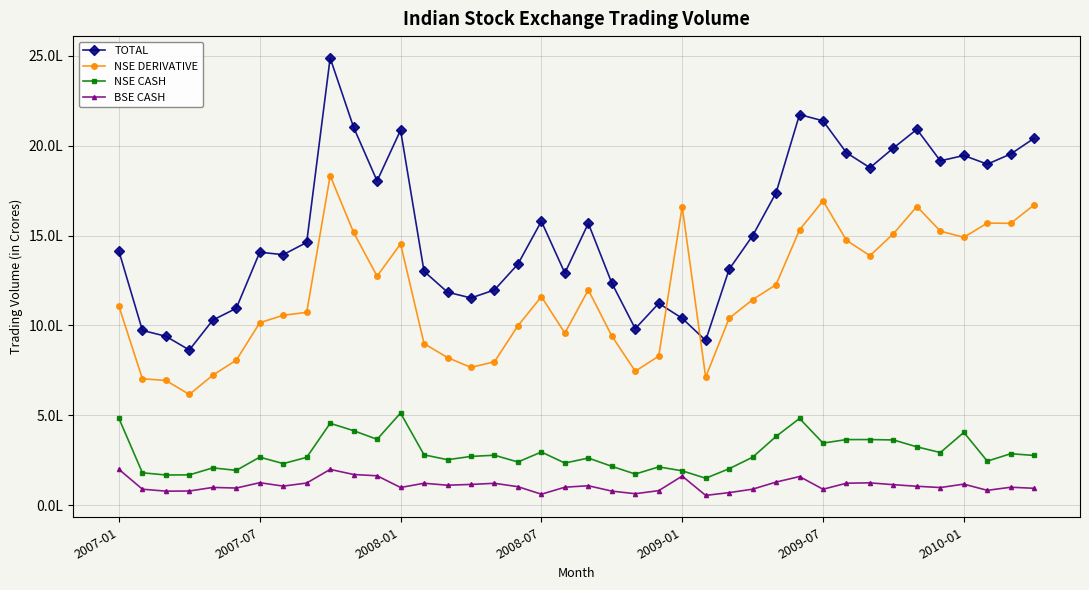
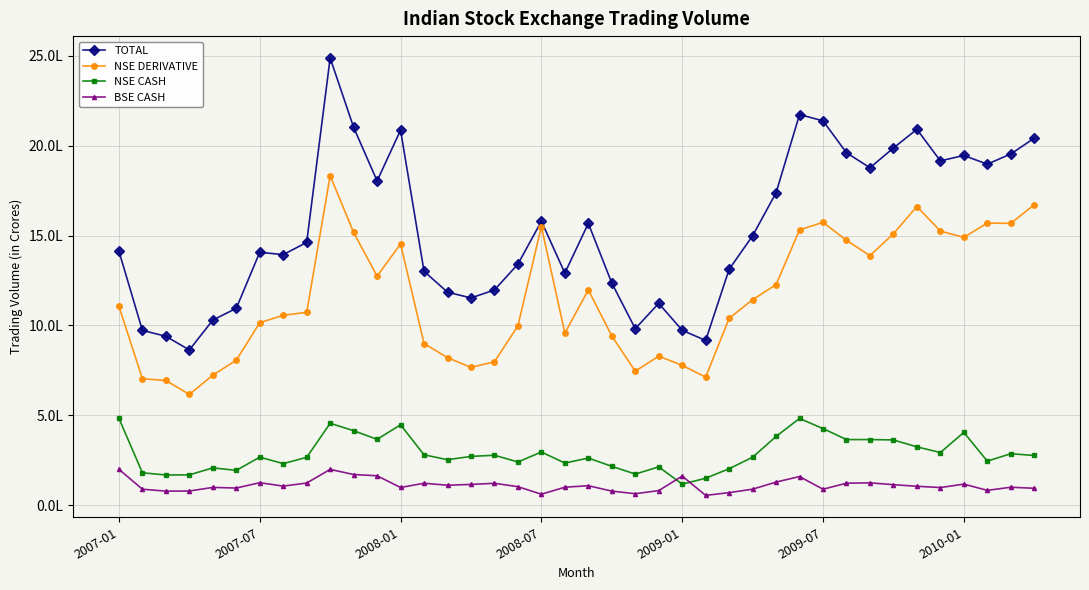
  {
    "TOTAL": {
      "2007-01": "14.1L",
      "2007-07": "14.1L",
      "2008-01": "20.9L",
      "2008-07": "15.8L",
-     "2009-01": "10.4L",
+     "2009-01": "9.7L",
      "2009-07": "21.4L",
      "2010-01": "19.5L"
    },
    "NSE DERIVATIVE": {
      "2007-01": "11.1L",
      "2007-07": "10.2L",
      "2008-01": "14.5L",
-     "2008-07": "11.6L",
-     "2009-01": "16.6L",
-     "2009-07": "16.9L",
+     "2008-07": "15.5L",
+     "2009-01": "7.8L",
+     "2009-07": "15.7L",
      "2010-01": "14.9L"
    },
    "NSE CASH": {
      "2007-01": "4.8L",
      "2007-07": "2.7L",
-     "2008-01": "5.1L",
+     "2008-01": "4.5L",
      "2008-07": "3.0L",
-     "2009-01": "1.9L",
-     "2009-07": "3.5L",
+     "2009-01": "1.2L",
+     "2009-07": "4.3L",
      "2010-01": "4.0L"
    },
    "BSE CASH": {
      "2007-01": "2.0L",
      "2007-07": "1.3L",
      "2008-01": "1.0L",
      "2008-07": "0.6L",
      "2009-01": "1.6L",
      "2009-07": "0.9L",
      "2010-01": "1.2L"
    }
  }
